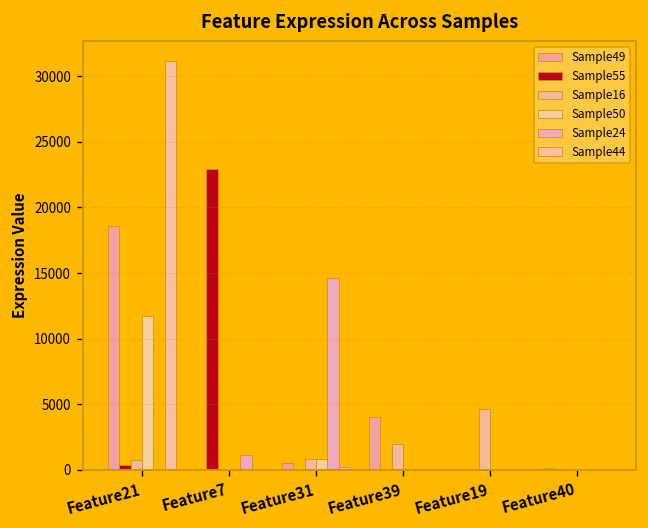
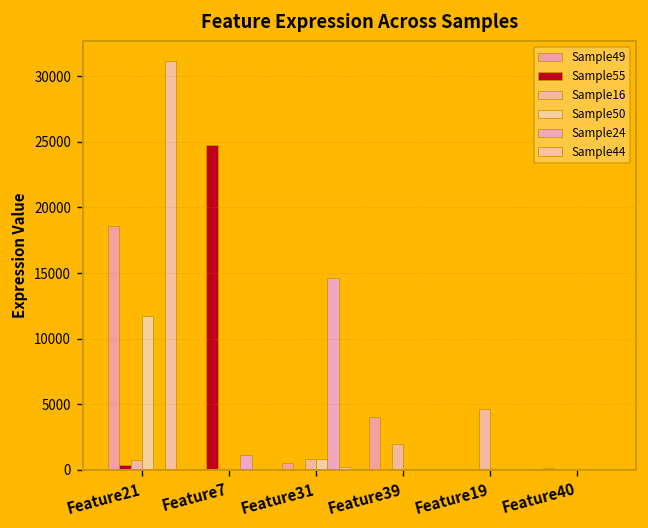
  {
    "Sample55": {
      "Feature21": 400,
-     "Feature7": 23000,
+     "Feature7": 24800,
      "Feature31": 0,
      "Feature39": 0,
      "Feature40": 0
    }
  }
